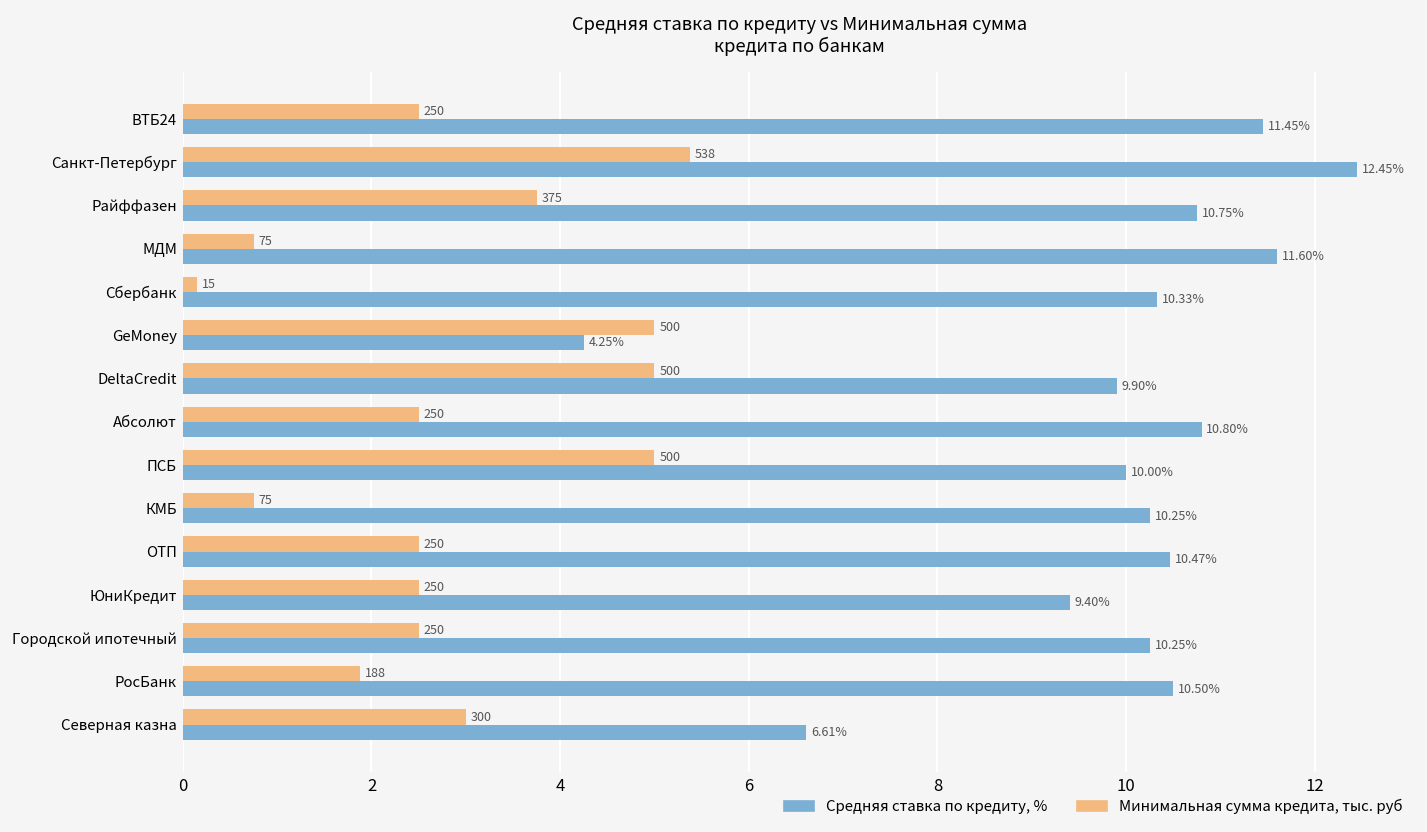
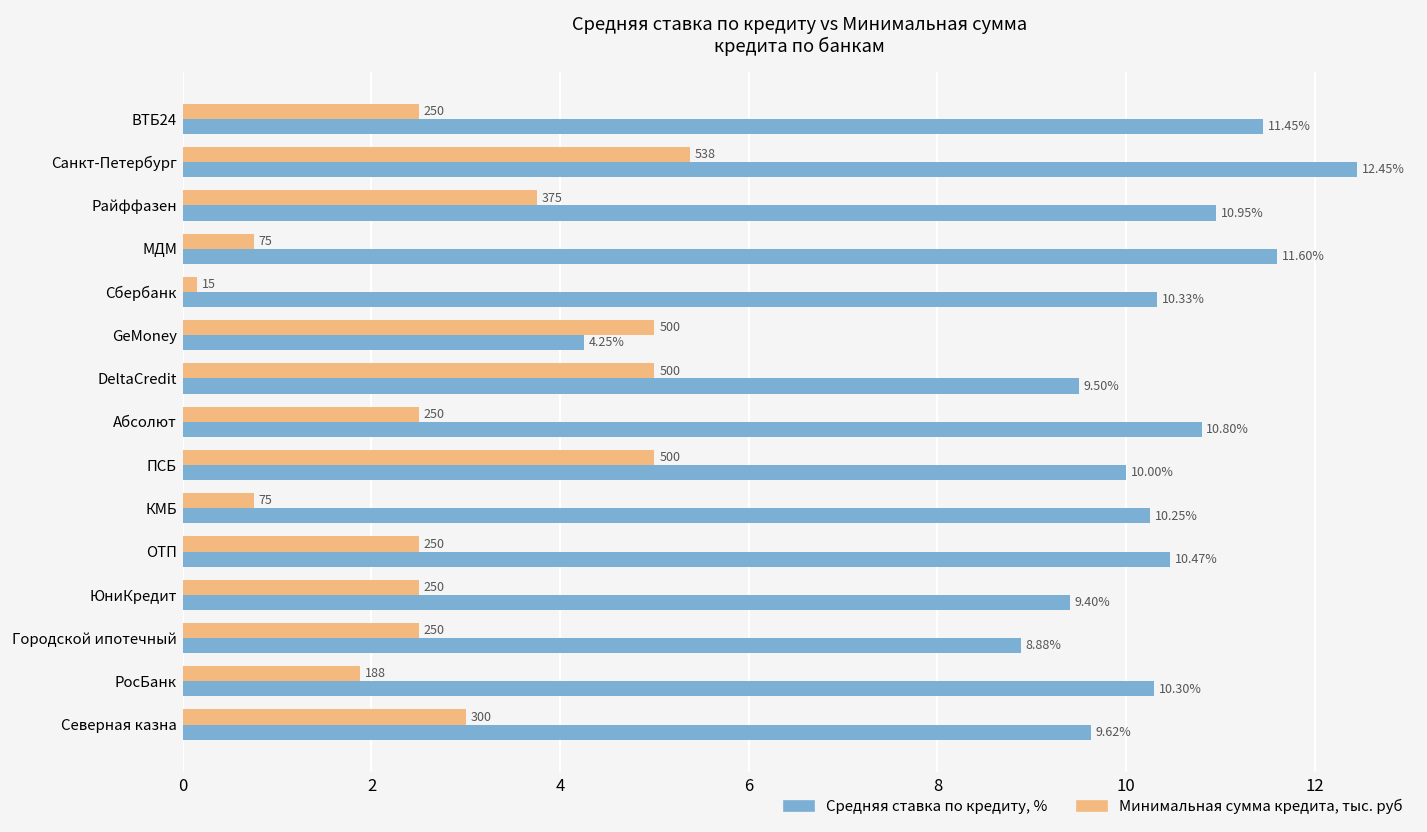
  {
    "Средняя ставка по кредиту, %": {
      "ВТБ24": "11.45%",
      "Санкт-Петербург": "12.45%",
-     "Райффазен": "10.75%",
+     "Райффазен": "10.95%",
      "МДМ": "11.60%",
      "Сбербанк": "10.33%",
      "GeMoney": "4.25%",
-     "DeltaCredit": "9.90%",
+     "DeltaCredit": "9.50%",
      "Абсолют": "10.80%",
      "ПСБ": "10.00%",
      "КМБ": "10.25%",
      "ОТП": "10.47%",
      "ЮниКредит": "9.40%",
-     "Городской ипотечный": "10.25%",
-     "РосБанк": "10.50%",
-     "Северная казна": "6.61%"
+     "Городской ипотечный": "8.88%",
+     "РосБанк": "10.30%",
+     "Северная казна": "9.62%"
    }
  }
